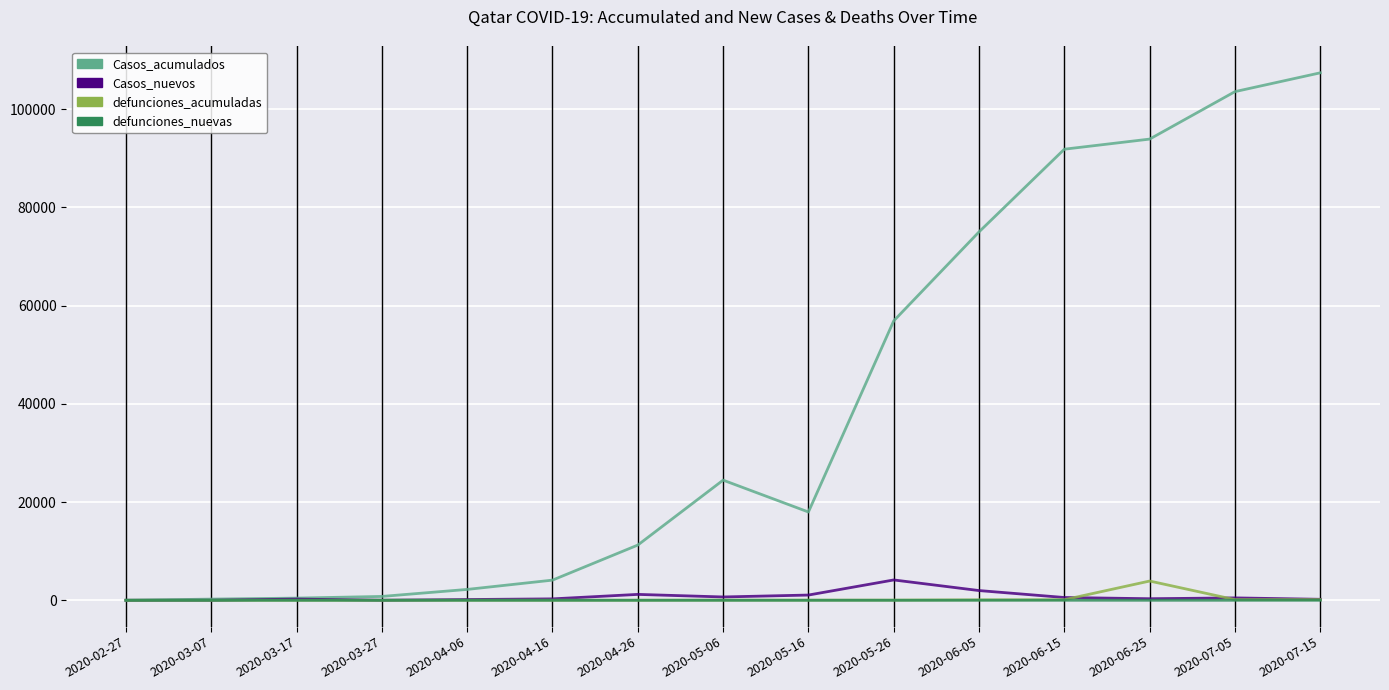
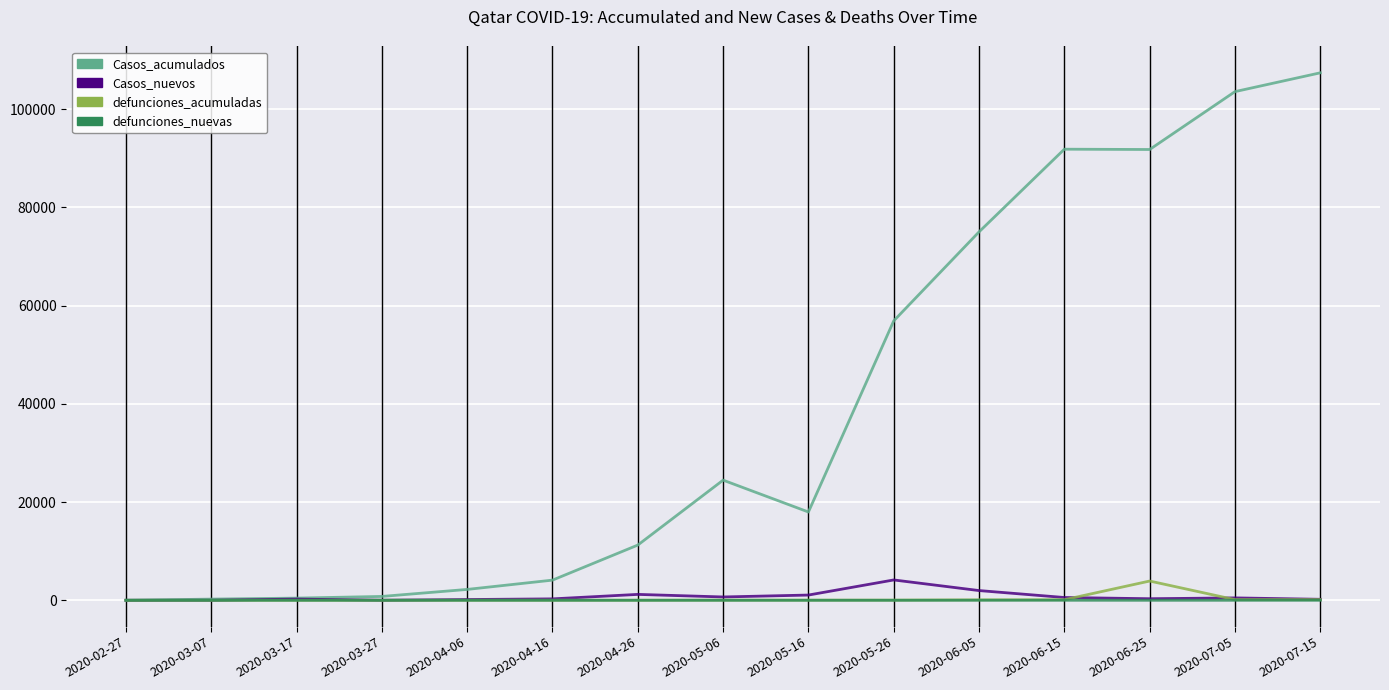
  {
    "Casos_acumulados": {
      "2020-03-27": 1000,
      "2020-04-06": 2000,
      "2020-04-16": 4000,
      "2020-04-26": 11000,
      "2020-05-06": 24000,
      "2020-05-16": 18000,
      "2020-05-26": 57000,
      "2020-06-05": 75000,
      "2020-06-15": 92000,
-     "2020-06-25": 94000,
+     "2020-06-25": 92000,
      "2020-07-05": 104000,
      "2020-07-15": 107000
    },
    "Casos_nuevos": {
      "2020-04-26": 1000,
      "2020-05-06": 1000,
      "2020-05-16": 1000,
      "2020-05-26": 4000,
      "2020-06-05": 2000
    },
    "defunciones_acumuladas": {
      "2020-06-25": 4000
    }
  }
